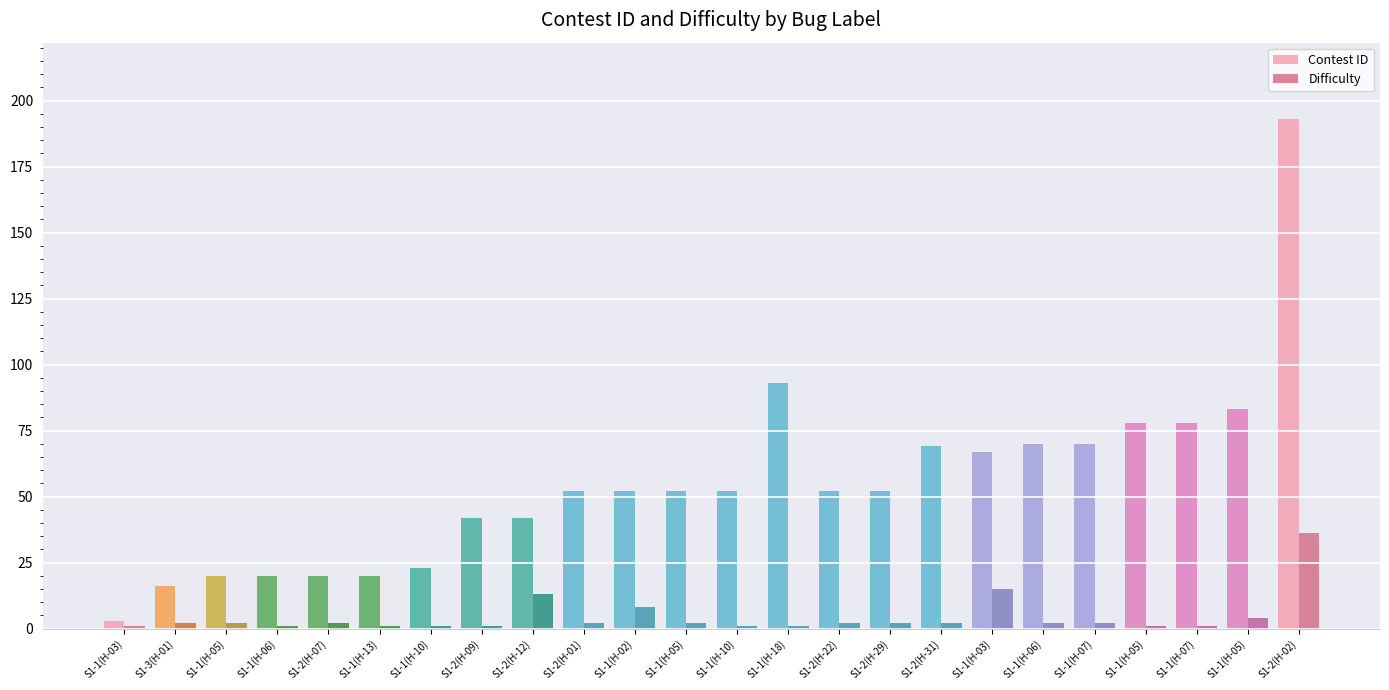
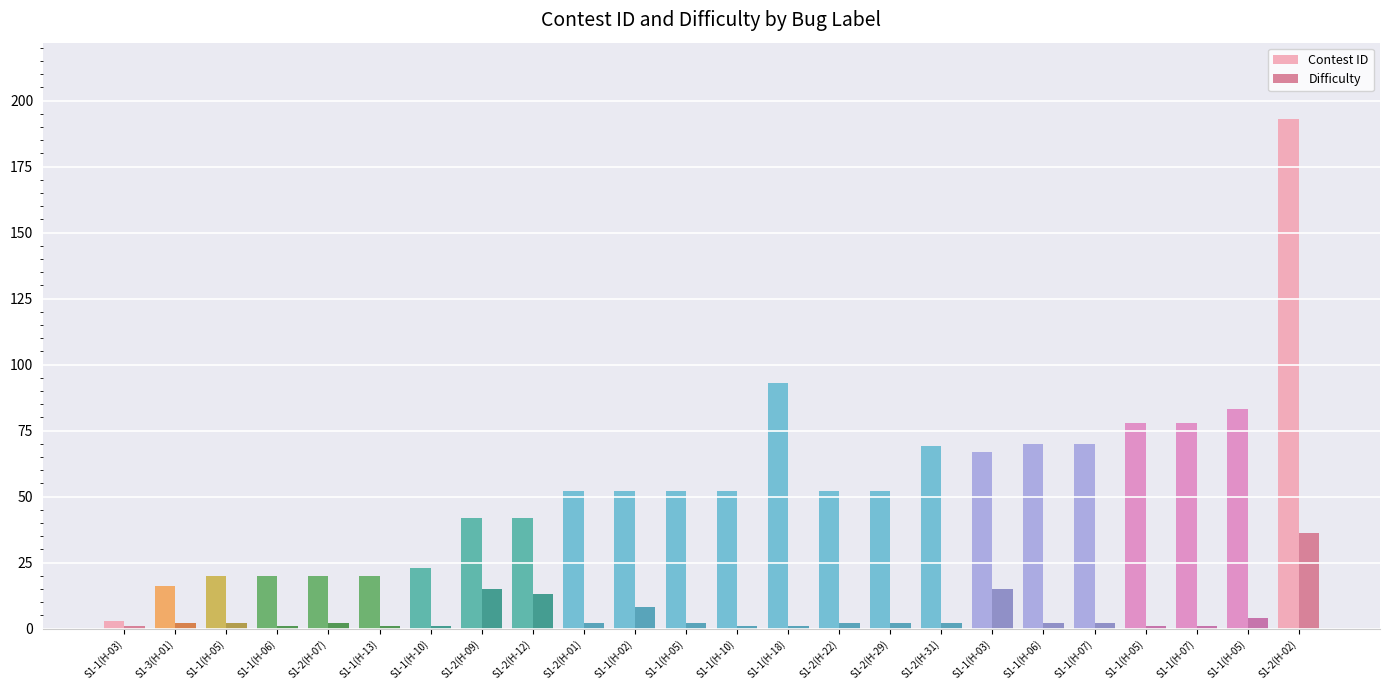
  {
    "Contest ID": {
      "S1-3(H-01)": 16,
      "S1-2(H-07)": 20,
      "S1-1(H-13)": 20,
      "S1-2(H-09)": 42,
      "S1-2(H-12)": 42,
      "S1-2(H-01)": 52,
      "S1-1(H-02)": 52,
      "S1-1(H-18)": 93,
      "S1-2(H-22)": 52,
      "S1-2(H-29)": 52,
      "S1-2(H-31)": 69,
      "S1-2(H-02)": 193
    },
    "Difficulty": {
      "S1-3(H-01)": 2,
      "S1-2(H-07)": 2,
      "S1-1(H-13)": 1,
-     "S1-2(H-09)": 1,
+     "S1-2(H-09)": 15,
      "S1-2(H-12)": 13,
      "S1-2(H-01)": 2,
      "S1-1(H-02)": 8,
      "S1-1(H-18)": 1,
      "S1-2(H-22)": 2,
      "S1-2(H-29)": 2,
      "S1-2(H-31)": 2,
      "S1-2(H-02)": 36
    }
  }
